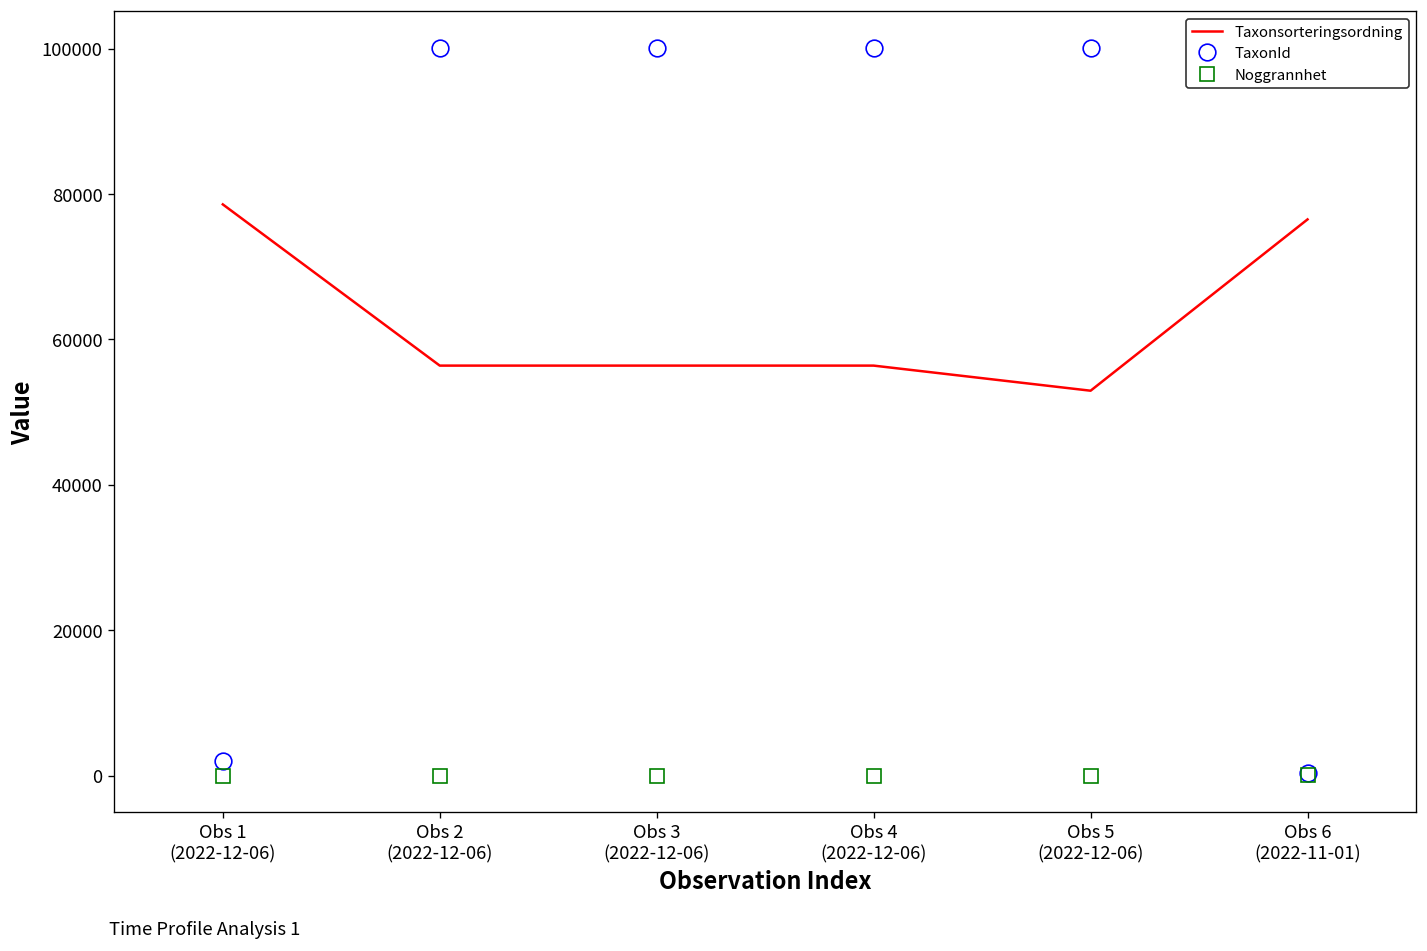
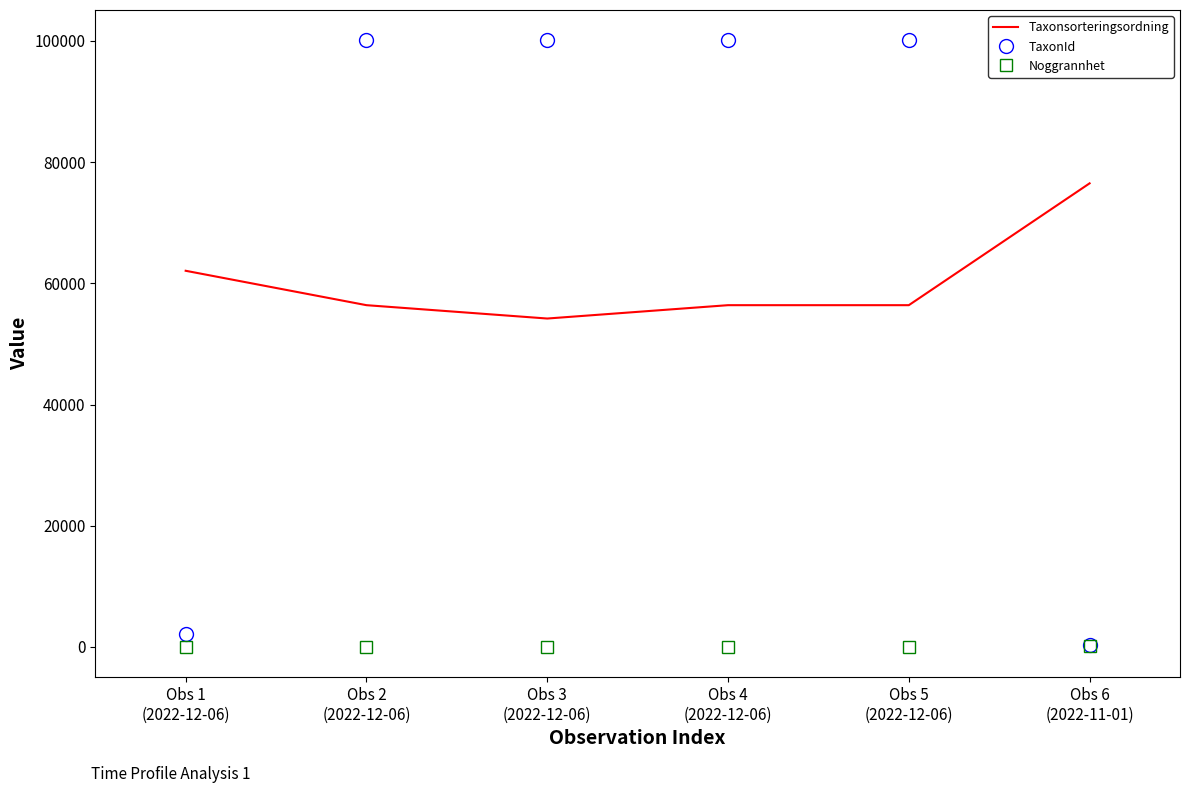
  {
    "Taxonsorteringsordning": {
-     "Obs 1 (2022-12-06)": 79000,
+     "Obs 1 (2022-12-06)": 62000,
      "Obs 2 (2022-12-06)": 56000,
-     "Obs 3 (2022-12-06)": 56000,
+     "Obs 3 (2022-12-06)": 54000,
      "Obs 4 (2022-12-06)": 56000,
-     "Obs 5 (2022-12-06)": 53000,
+     "Obs 5 (2022-12-06)": 56000,
      "Obs 6 (2022-11-01)": 77000
    },
    "TaxonId": {
      "Obs 1 (2022-12-06)": 2000,
      "Obs 2 (2022-12-06)": 100000,
      "Obs 3 (2022-12-06)": 100000,
      "Obs 4 (2022-12-06)": 100000,
      "Obs 5 (2022-12-06)": 100000
    },
    "Noggrannhet": {
      "Obs 1 (2022-12-06)": 0,
      "Obs 2 (2022-12-06)": 0,
      "Obs 3 (2022-12-06)": 0,
      "Obs 4 (2022-12-06)": 0,
      "Obs 5 (2022-12-06)": 0
    }
  }
